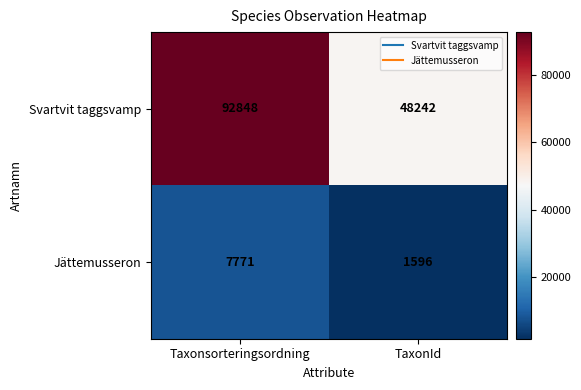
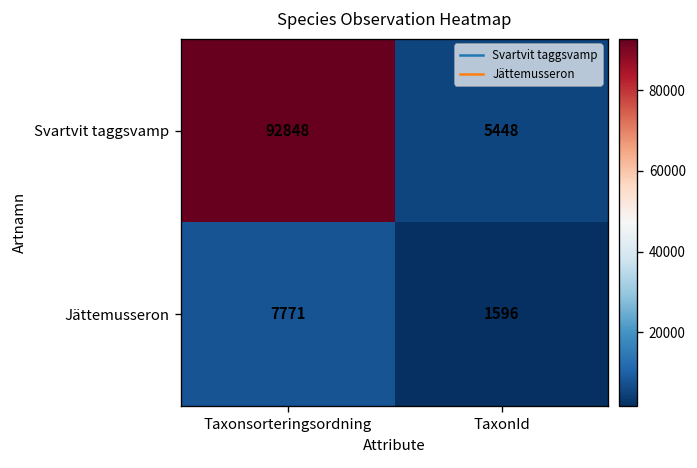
  {
    "Svartvit taggsvamp": {
      "Taxonsorteringsordning": 92848,
-     "TaxonId": 48242
+     "TaxonId": 5448
    },
    "Jättemusseron": {
      "Taxonsorteringsordning": 7771,
      "TaxonId": 1596
    }
  }
